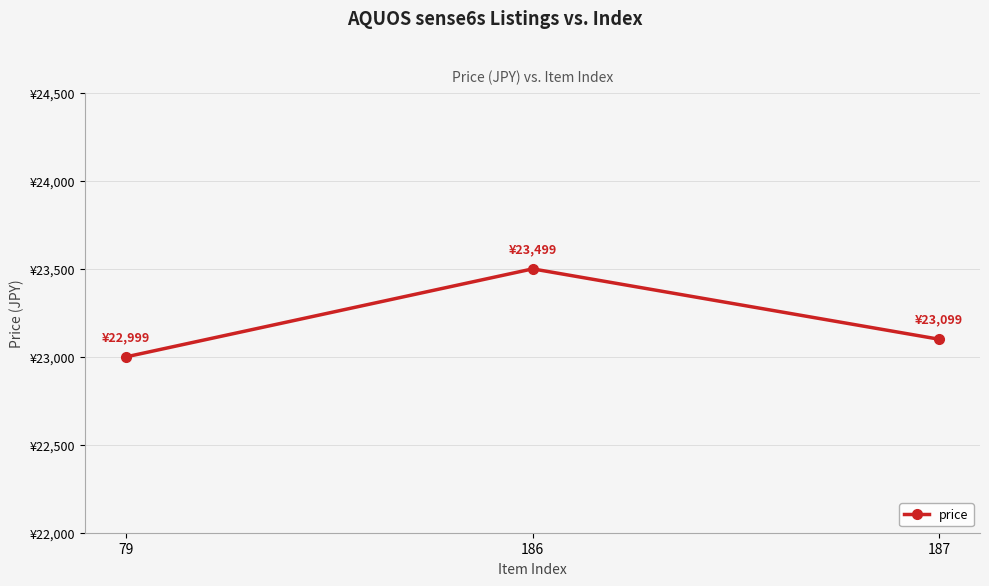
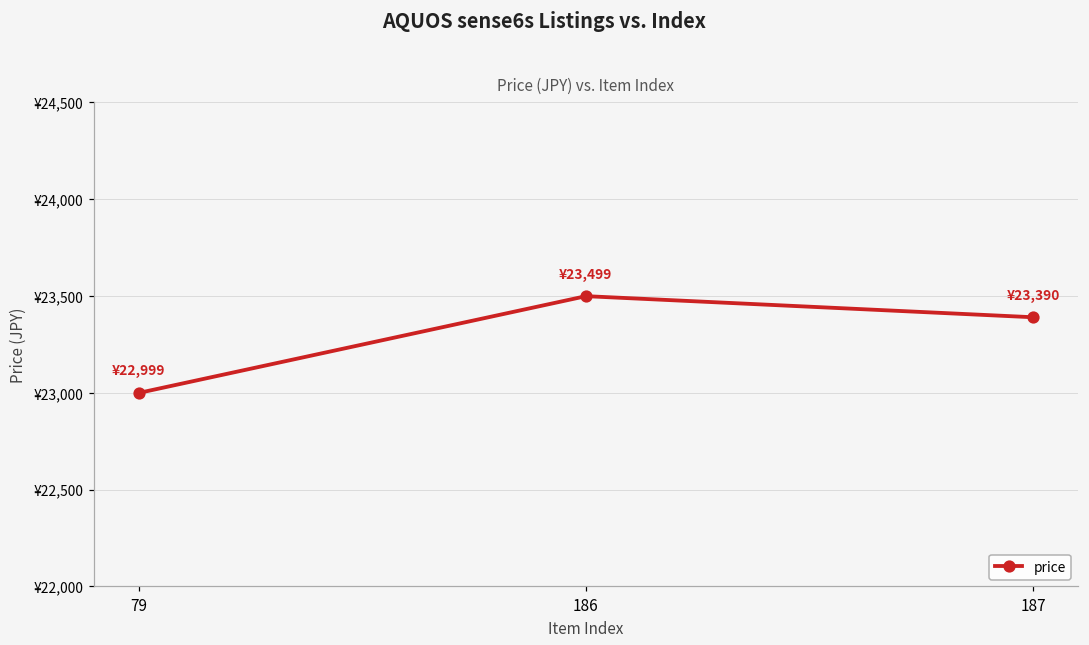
  {
    "79": "¥22,999",
    "186": "¥23,499",
-   "187": "¥23,099"
+   "187": "¥23,390"
  }
